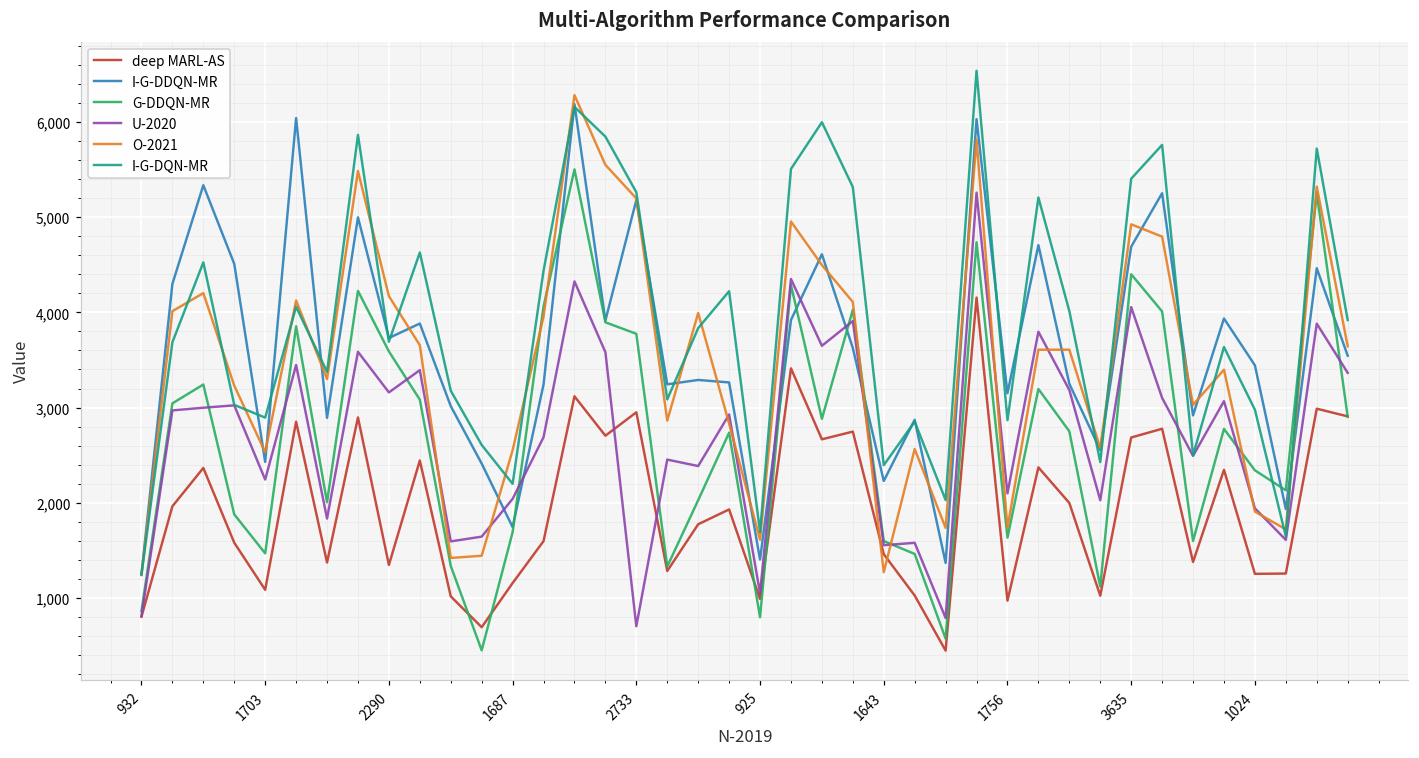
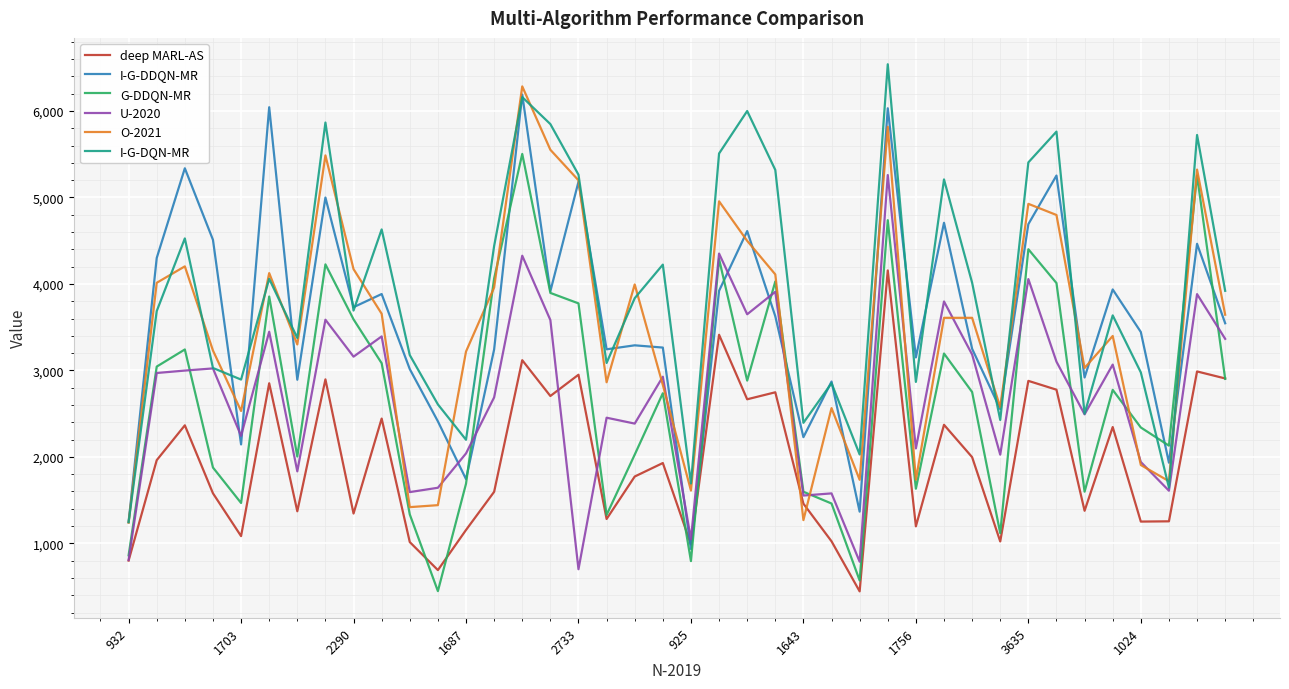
  {
    "deep MARL-AS": {
      "1703": "1,100",
      "2290": "1,300",
      "1687": "1,200",
      "2733": "3,000",
      "925": "1,000",
      "1643": "1,500",
-     "1756": "1,000",
-     "3635": "2,700",
+     "1756": "1,200",
+     "3635": "2,900",
      "1024": "1,300"
    },
    "I-G-DDQN-MR": {
-     "1703": "2,400",
+     "1703": "2,100",
      "2290": "3,700",
      "1687": "1,700",
-     "925": "1,400",
+     "925": "900",
      "1643": "2,200",
      "1756": "3,200",
      "3635": "4,700",
      "1024": "3,400"
    },
    "U-2020": {
      "1703": "2,200",
      "2290": "3,200",
      "1687": "2,000",
      "2733": "700",
      "925": "1,000",
      "1643": "1,600",
      "1756": "2,100",
      "3635": "4,100",
      "1024": "1,900"
    },
    "O-2021": {
      "1703": "2,500",
      "2290": "4,200",
-     "1687": "2,600",
+     "1687": "3,200",
      "925": "1,600",
      "1643": "1,300",
      "1756": "1,700",
      "3635": "4,900",
      "1024": "1,900"
    }
  }
